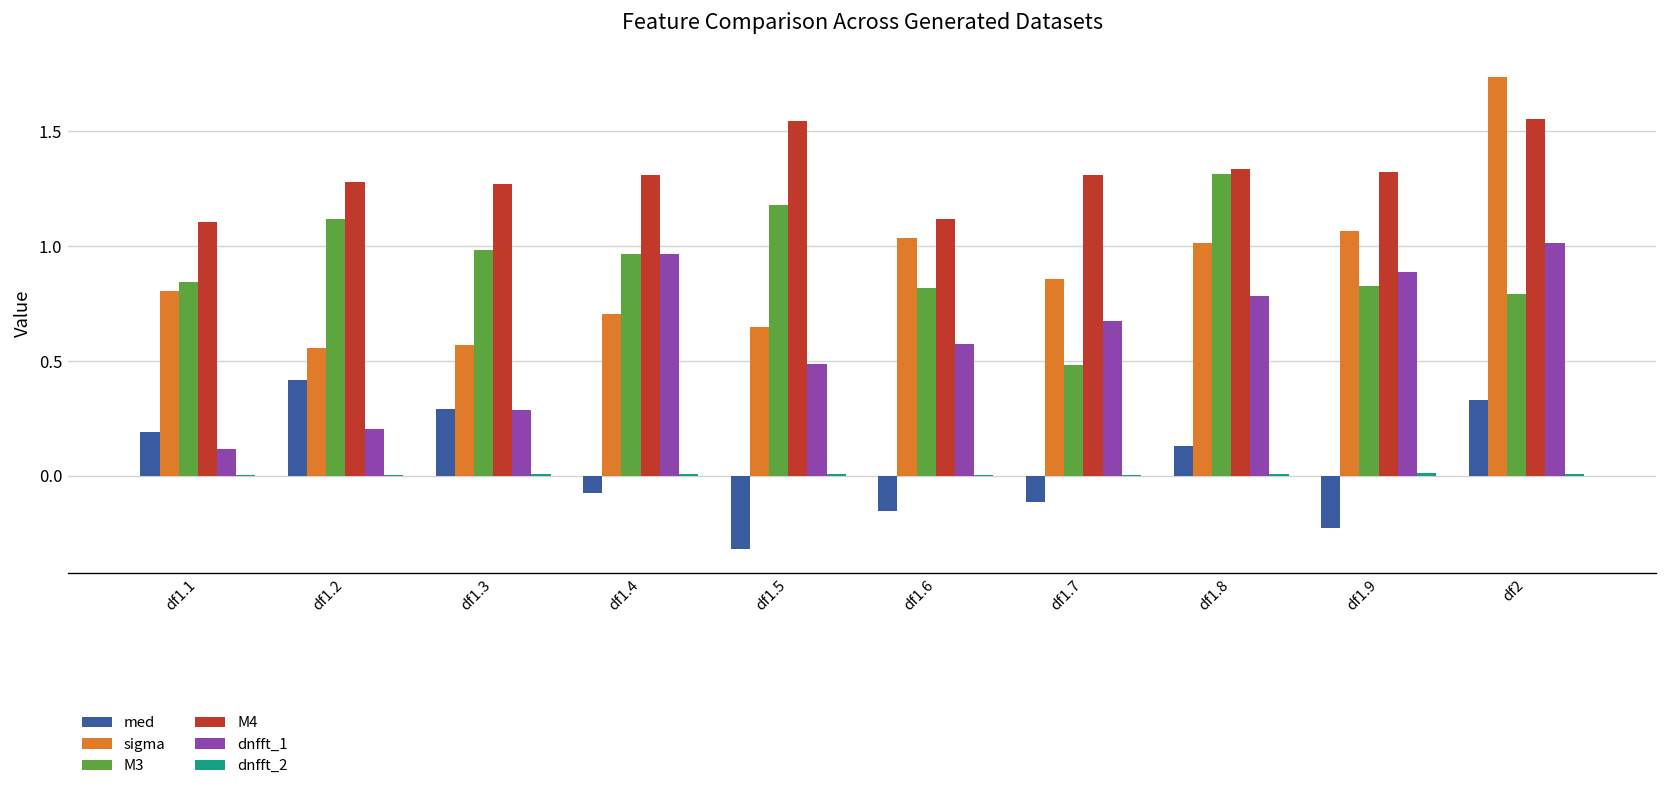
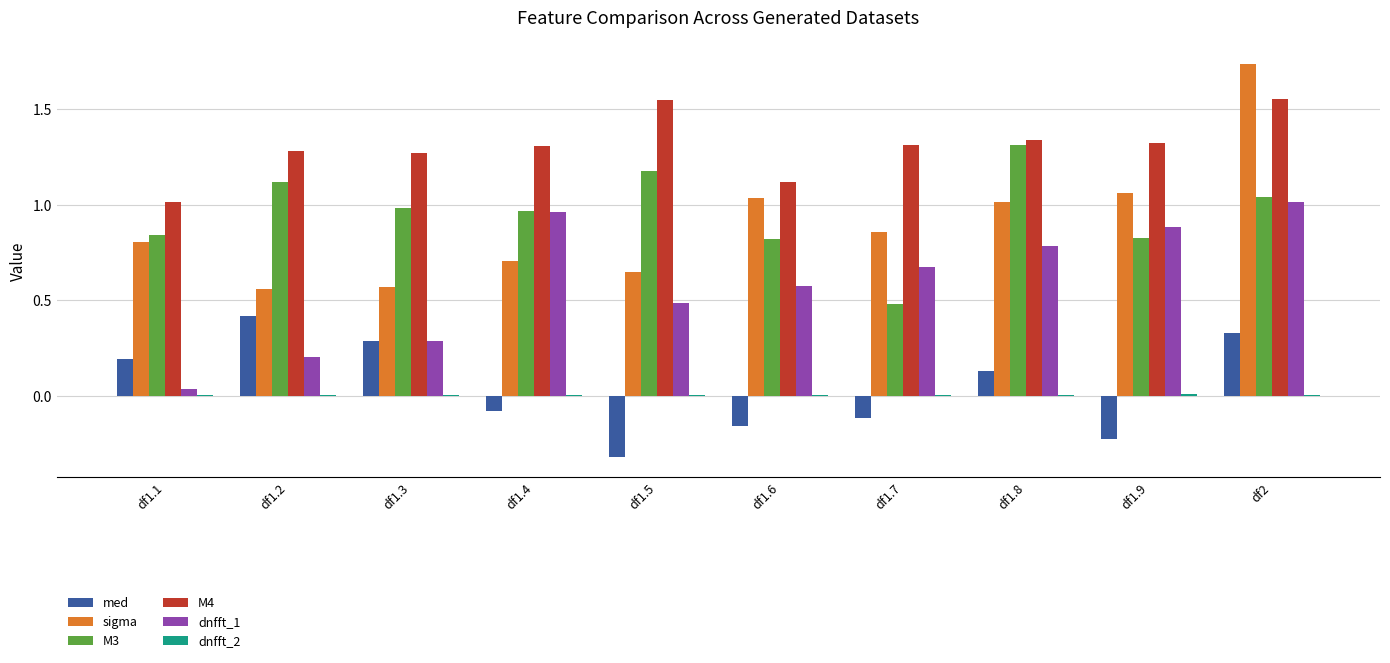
  {
    "med": {
      "df1.1": 0.19,
      "df1.2": 0.42,
      "df1.3": 0.29,
      "df1.4": -0.08,
      "df1.5": -0.32,
      "df1.6": -0.15,
      "df1.7": -0.11,
      "df1.8": 0.13,
      "df1.9": -0.23,
      "df2": 0.33
    },
    "sigma": {
      "df1.1": 0.81,
      "df1.2": 0.56,
      "df1.3": 0.57,
      "df1.4": 0.70,
      "df1.5": 0.65,
      "df1.6": 1.04,
      "df1.7": 0.86,
      "df1.8": 1.01,
      "df1.9": 1.06,
      "df2": 1.74
    },
    "M3": {
      "df1.1": 0.84,
      "df1.2": 1.12,
      "df1.3": 0.98,
      "df1.4": 0.97,
      "df1.5": 1.18,
      "df1.6": 0.82,
      "df1.7": 0.48,
      "df1.8": 1.31,
      "df1.9": 0.83,
-     "df2": 0.79
+     "df2": 1.04
    },
    "M4": {
-     "df1.1": 1.11,
+     "df1.1": 1.01,
      "df1.2": 1.28,
      "df1.3": 1.27,
      "df1.4": 1.31,
      "df1.5": 1.55,
      "df1.6": 1.12,
      "df1.7": 1.31,
      "df1.8": 1.34,
      "df1.9": 1.32,
      "df2": 1.55
    },
    "dnfft_1": {
-     "df1.1": 0.12,
+     "df1.1": 0.04,
      "df1.2": 0.20,
      "df1.3": 0.29,
      "df1.4": 0.96,
      "df1.5": 0.49,
      "df1.6": 0.57,
      "df1.7": 0.67,
      "df1.8": 0.78,
      "df1.9": 0.89,
      "df2": 1.01
    }
  }
